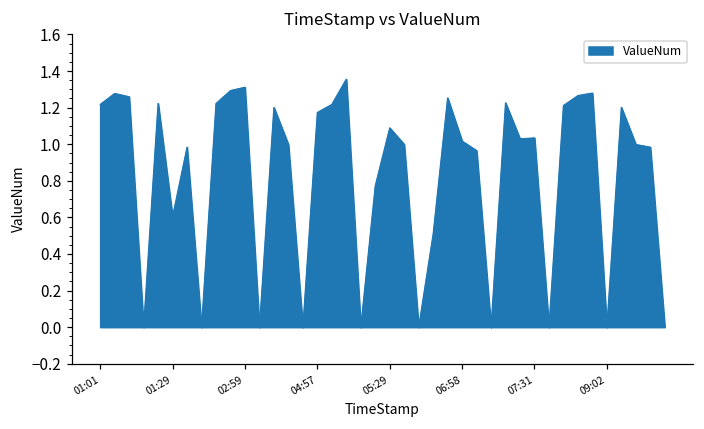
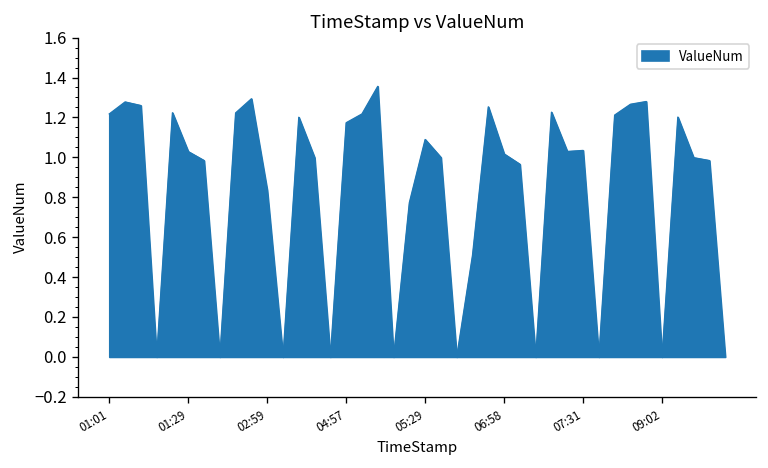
  {
    "01:01": 1.22,
-   "01:29": 0.60,
-   "02:59": 1.31,
+   "01:29": 1.03,
+   "02:59": 0.83,
    "04:57": 1.17,
    "05:29": 1.09,
    "06:58": 1.02,
    "07:31": 1.03,
    "09:02": 0.00
  }
